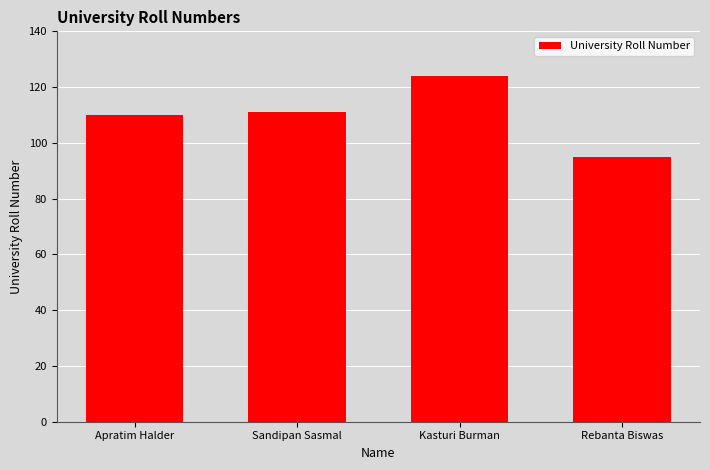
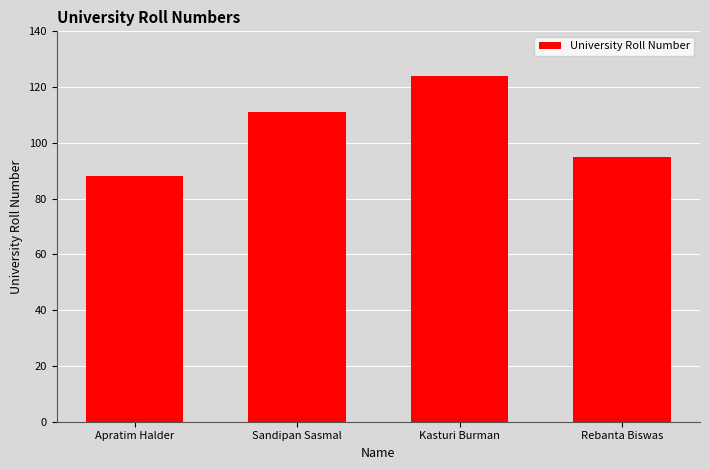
  {
-   "Apratim Halder": 110,
+   "Apratim Halder": 88,
    "Sandipan Sasmal": 111,
    "Kasturi Burman": 124,
    "Rebanta Biswas": 95
  }
